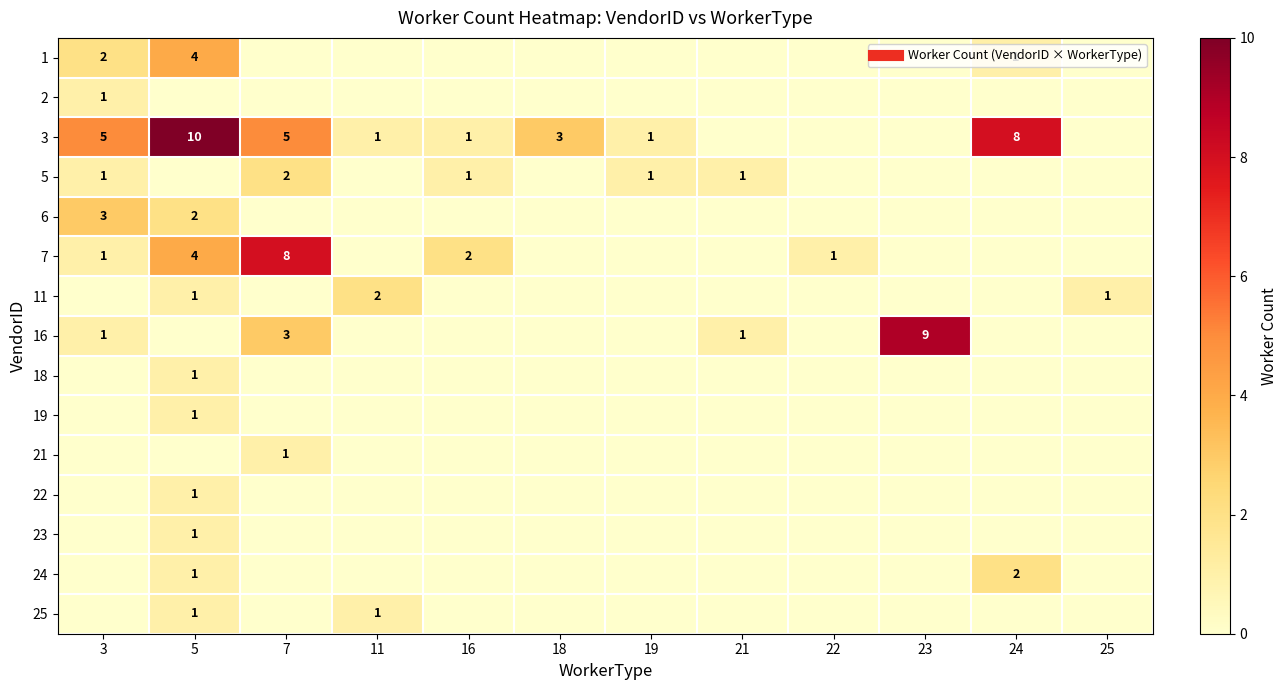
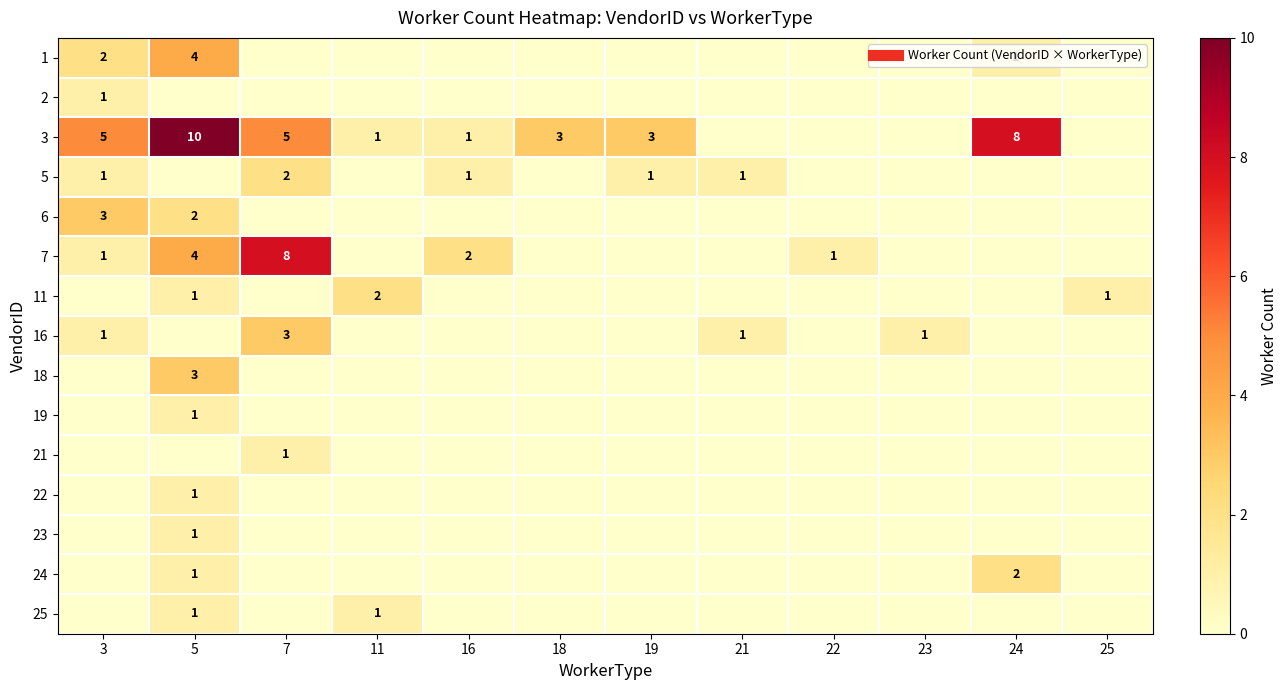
  {
    "1": {
      "3": 2,
      "5": 4
    },
    "2": {
      "3": 1
    },
    "3": {
      "3": 5,
      "5": 10,
      "7": 5,
      "11": 1,
      "16": 1,
      "18": 3,
-     "19": 1,
+     "19": 3,
      "24": 8
    },
    "5": {
      "3": 1,
      "7": 2,
      "16": 1,
      "19": 1,
      "21": 1
    },
    "6": {
      "3": 3,
      "5": 2
    },
    "7": {
      "3": 1,
      "5": 4,
      "7": 8,
      "16": 2,
      "22": 1
    },
    "11": {
      "5": 1,
      "11": 2,
      "25": 1
    },
    "16": {
      "3": 1,
      "7": 3,
      "21": 1,
-     "23": 9
+     "23": 1
    },
    "18": {
-     "5": 1
+     "5": 3
    },
    "19": {
      "5": 1
    },
    "21": {
      "7": 1
    },
    "22": {
      "5": 1
    },
    "23": {
      "5": 1
    },
    "24": {
      "5": 1,
      "24": 2
    },
    "25": {
      "5": 1,
      "11": 1
    }
  }
